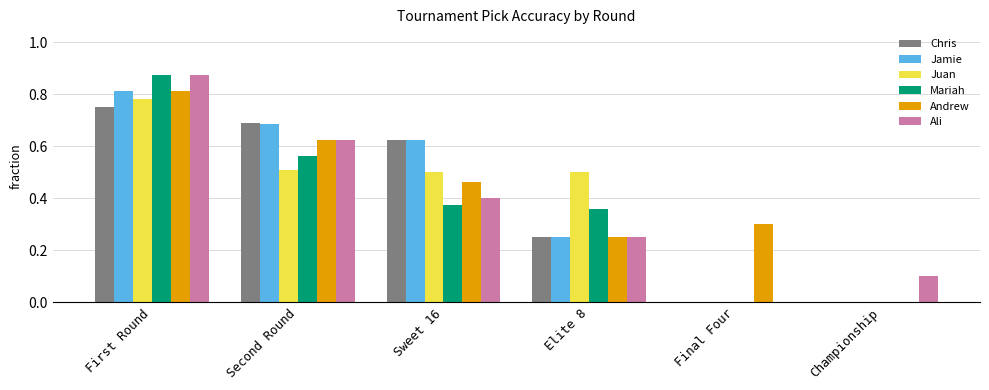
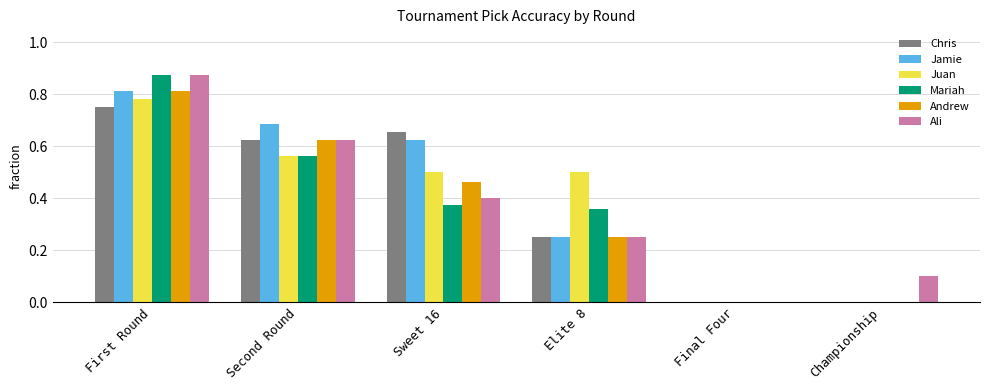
  {
    "Chris": {
      "First Round": 0.75,
-     "Second Round": 0.69,
-     "Sweet 16": 0.63,
+     "Second Round": 0.63,
+     "Sweet 16": 0.66,
      "Elite 8": 0.25,
      "Final Four": 0.00,
      "Championship": 0.00
    },
    "Jamie": {
      "First Round": 0.81,
      "Second Round": 0.69,
      "Sweet 16": 0.63,
      "Elite 8": 0.25,
      "Final Four": 0.00,
      "Championship": 0.00
    },
    "Juan": {
      "First Round": 0.78,
-     "Second Round": 0.51,
+     "Second Round": 0.56,
      "Sweet 16": 0.50,
      "Elite 8": 0.50,
      "Final Four": 0.00,
      "Championship": 0.00
    },
    "Mariah": {
      "First Round": 0.88,
      "Second Round": 0.56,
      "Sweet 16": 0.38,
      "Elite 8": 0.36,
      "Final Four": 0.00,
      "Championship": 0.00
    },
    "Andrew": {
      "First Round": 0.81,
      "Second Round": 0.63,
      "Sweet 16": 0.46,
      "Elite 8": 0.25,
-     "Final Four": 0.3,
+     "Final Four": 0.0,
      "Championship": 0.0
    },
    "Ali": {
      "First Round": 0.88,
      "Second Round": 0.63,
      "Sweet 16": 0.40,
      "Elite 8": 0.25,
      "Final Four": 0.00,
      "Championship": 0.10
    }
  }
